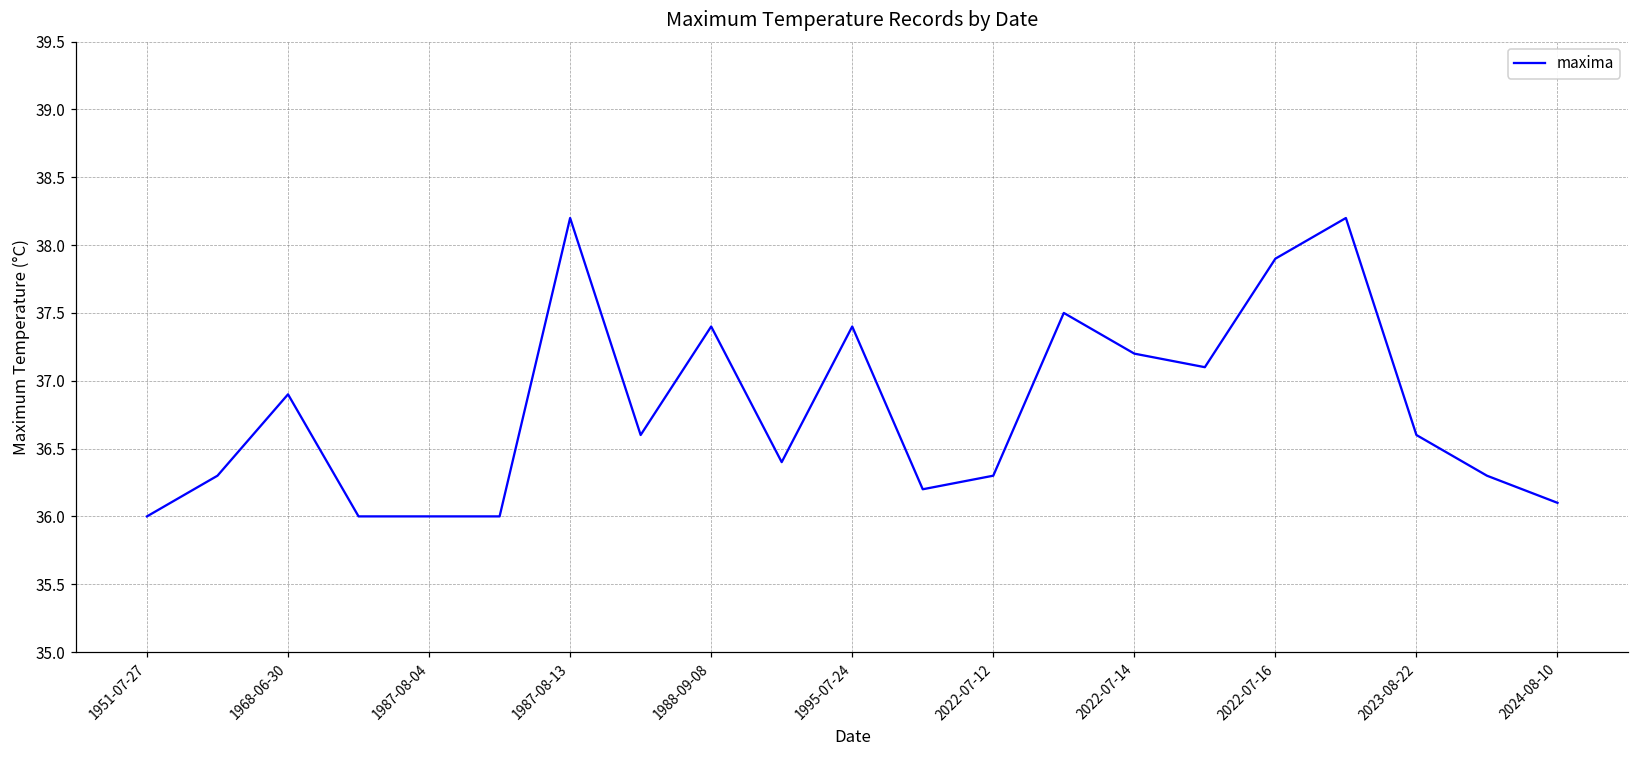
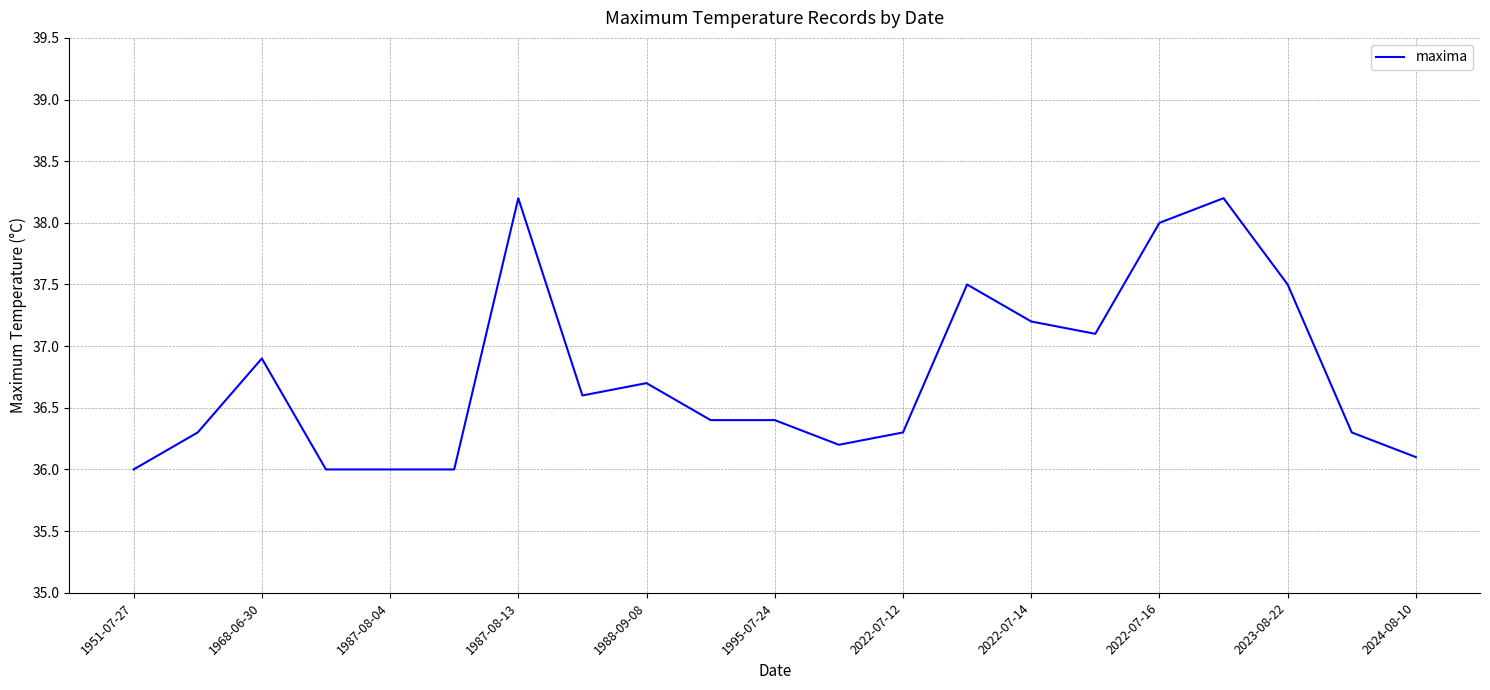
  {
    "1951-07-27": 36.0,
    "1968-06-30": 36.9,
    "1987-08-04": 36.0,
    "1987-08-13": 38.2,
-   "1988-09-08": 37.4,
-   "1995-07-24": 37.4,
+   "1988-09-08": 36.7,
+   "1995-07-24": 36.4,
    "2022-07-12": 36.3,
    "2022-07-14": 37.2,
-   "2022-07-16": 37.9,
-   "2023-08-22": 36.6,
+   "2022-07-16": 38.0,
+   "2023-08-22": 37.5,
    "2024-08-10": 36.1
  }
